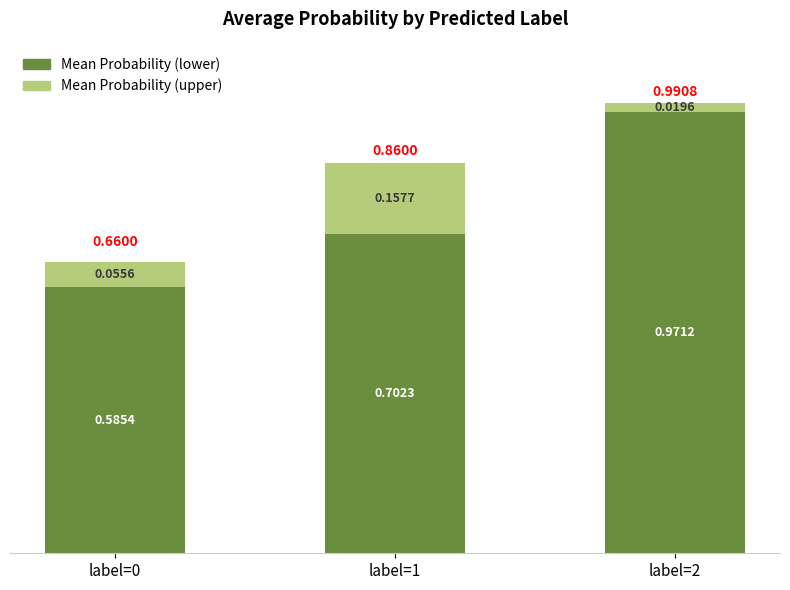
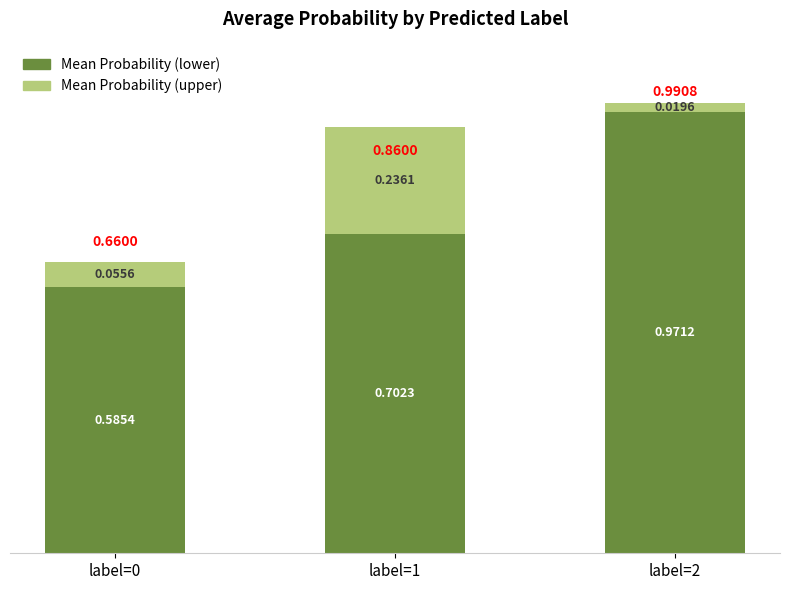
  {
    "Mean Probability (lower)": {
      "label=0": 0.5854,
      "label=1": 0.7023,
      "label=2": 0.9712
    },
    "Mean Probability (upper)": {
      "label=0": 0.0556,
-     "label=1": 0.1577,
+     "label=1": 0.2361,
      "label=2": 0.0196
    }
  }
